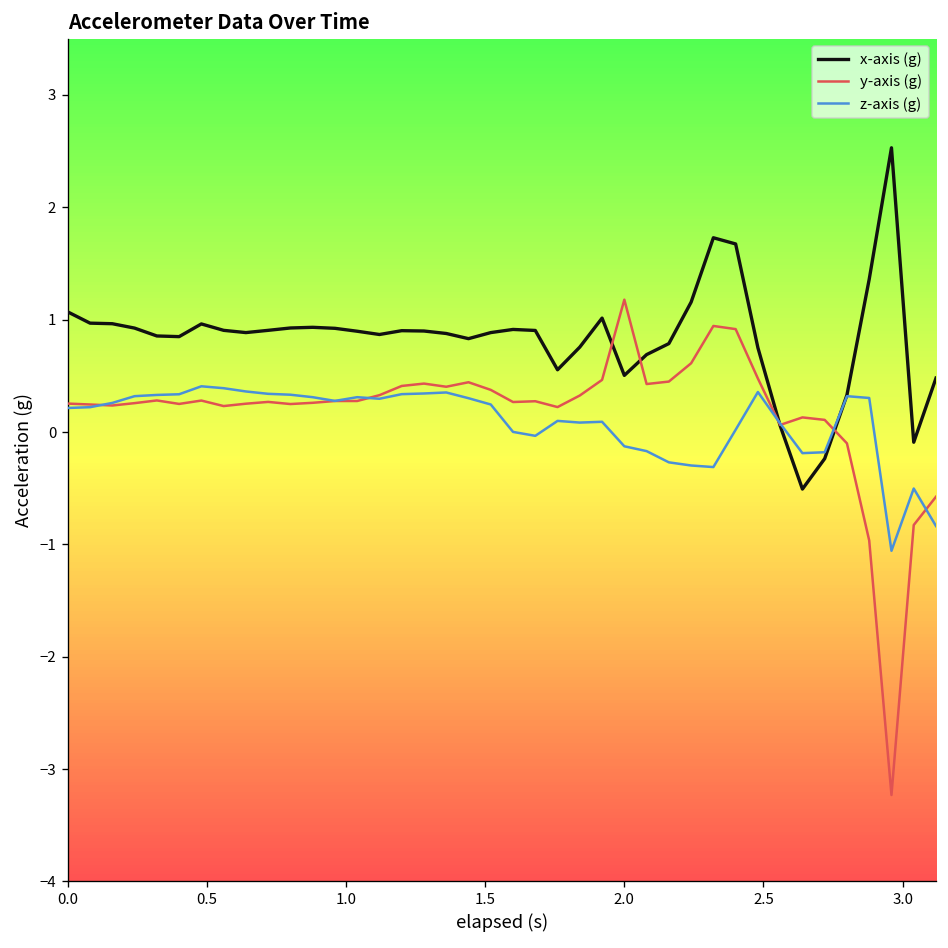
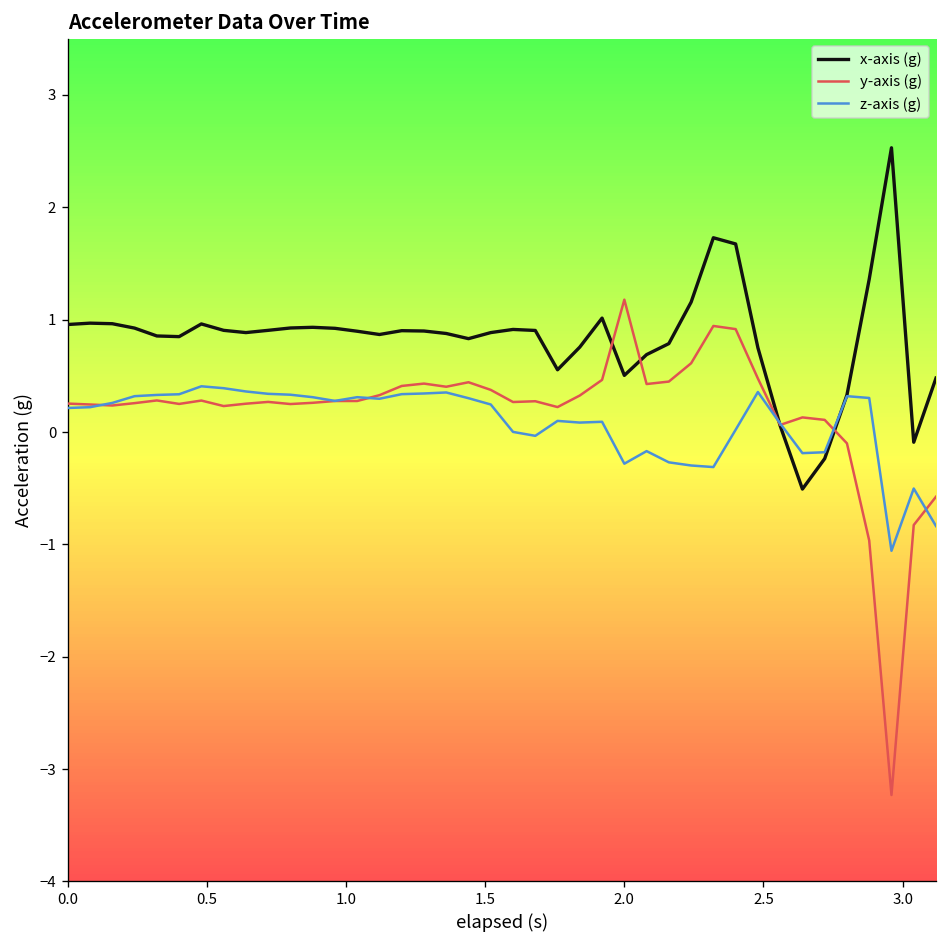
  {
    "x-axis (g)": {
-     "0.0": 1.1,
+     "0.0": 1.0,
      "2.0": 0.5
    },
    "y-axis (g)": {
      "0.0": 0.3,
      "2.0": 1.2
    },
    "z-axis (g)": {
      "0.0": 0.2,
-     "2.0": -0.1
+     "2.0": -0.3
    }
  }
